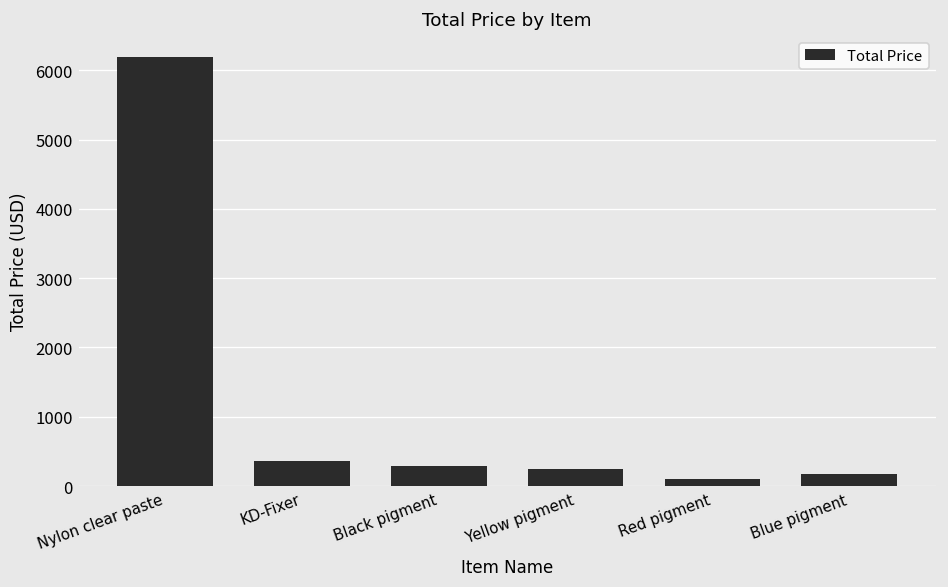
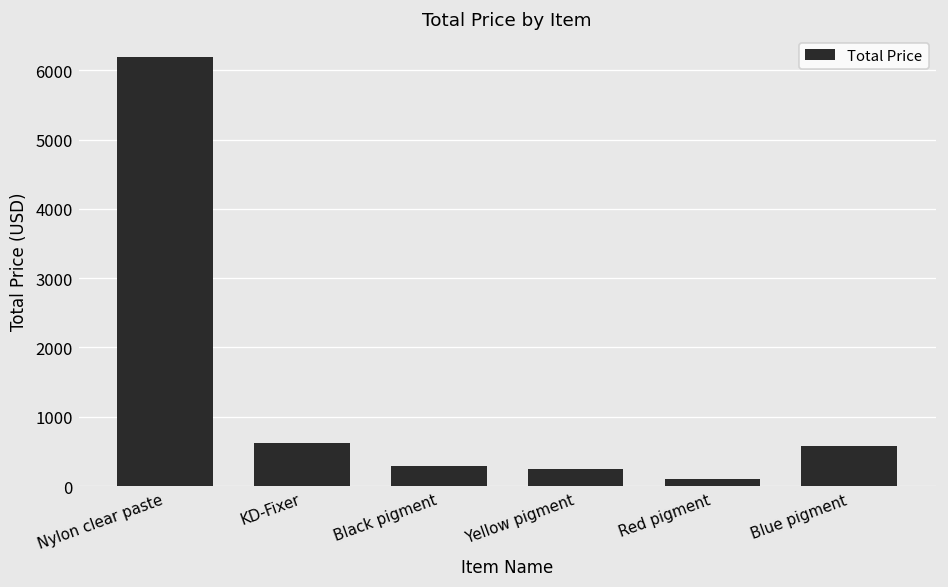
  {
    "Nylon clear paste": 6200,
-   "KD-Fixer": 400,
+   "KD-Fixer": 600,
    "Black pigment": 300,
    "Yellow pigment": 200,
    "Red pigment": 100,
-   "Blue pigment": 200
+   "Blue pigment": 600
  }
